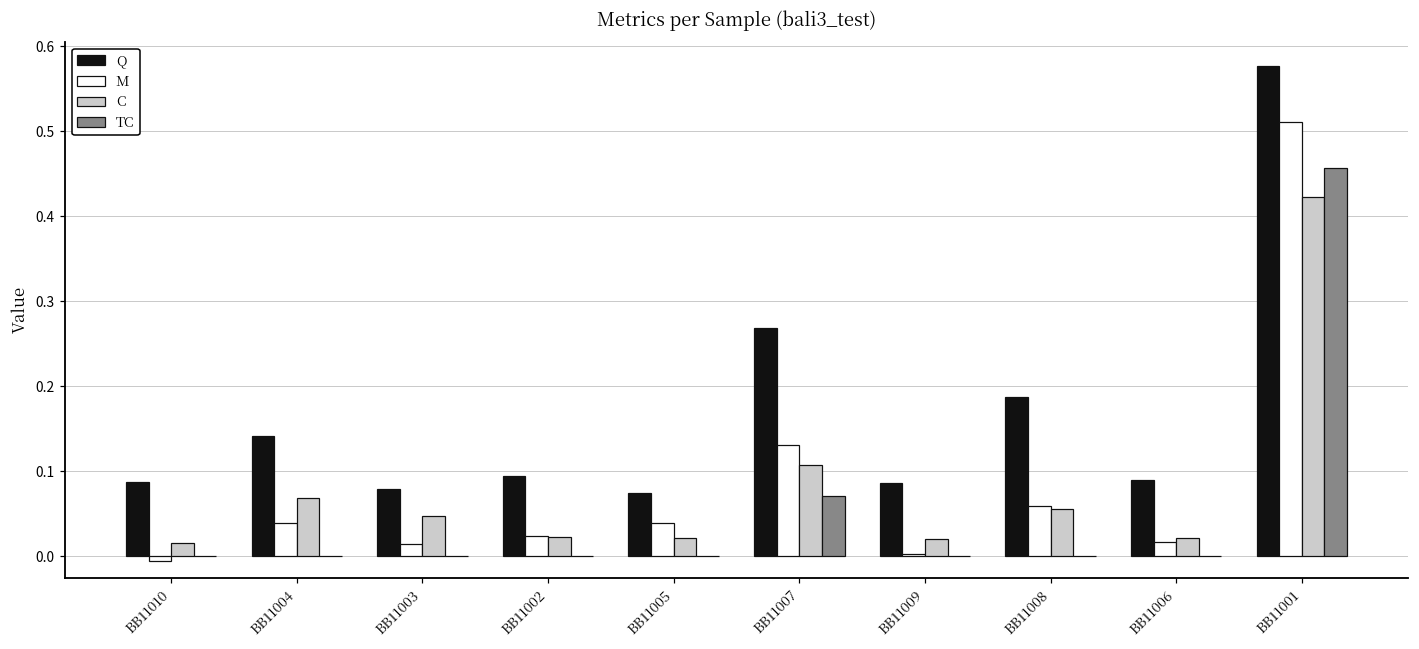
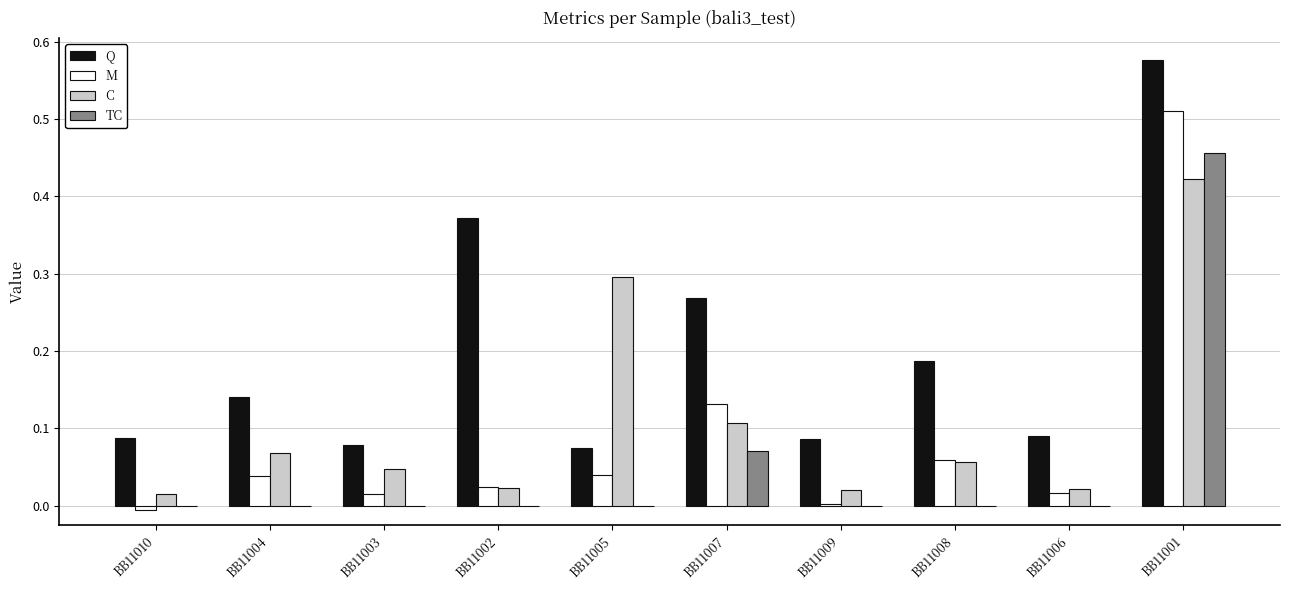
  {
    "Q": {
      "BB11010": 0.09,
      "BB11004": 0.14,
      "BB11003": 0.08,
-     "BB11002": 0.09,
+     "BB11002": 0.37,
      "BB11005": 0.07,
      "BB11007": 0.27,
      "BB11009": 0.09,
      "BB11008": 0.19,
      "BB11006": 0.09,
      "BB11001": 0.58
    },
    "M": {
      "BB11010": -0.01,
      "BB11004": 0.04,
      "BB11003": 0.01,
      "BB11002": 0.02,
      "BB11005": 0.04,
      "BB11007": 0.13,
      "BB11008": 0.06,
      "BB11006": 0.02,
      "BB11001": 0.51
    },
    "C": {
      "BB11010": 0.02,
      "BB11004": 0.07,
      "BB11003": 0.05,
      "BB11002": 0.02,
-     "BB11005": 0.02,
+     "BB11005": 0.30,
      "BB11007": 0.11,
      "BB11009": 0.02,
      "BB11008": 0.06,
      "BB11006": 0.02,
      "BB11001": 0.42
    },
    "TC": {
      "BB11010": 0.00,
      "BB11004": 0.00,
      "BB11003": 0.00,
      "BB11002": 0.00,
      "BB11005": 0.00,
      "BB11007": 0.07,
      "BB11009": 0.00,
      "BB11008": 0.00,
      "BB11006": 0.00,
      "BB11001": 0.46
    }
  }
